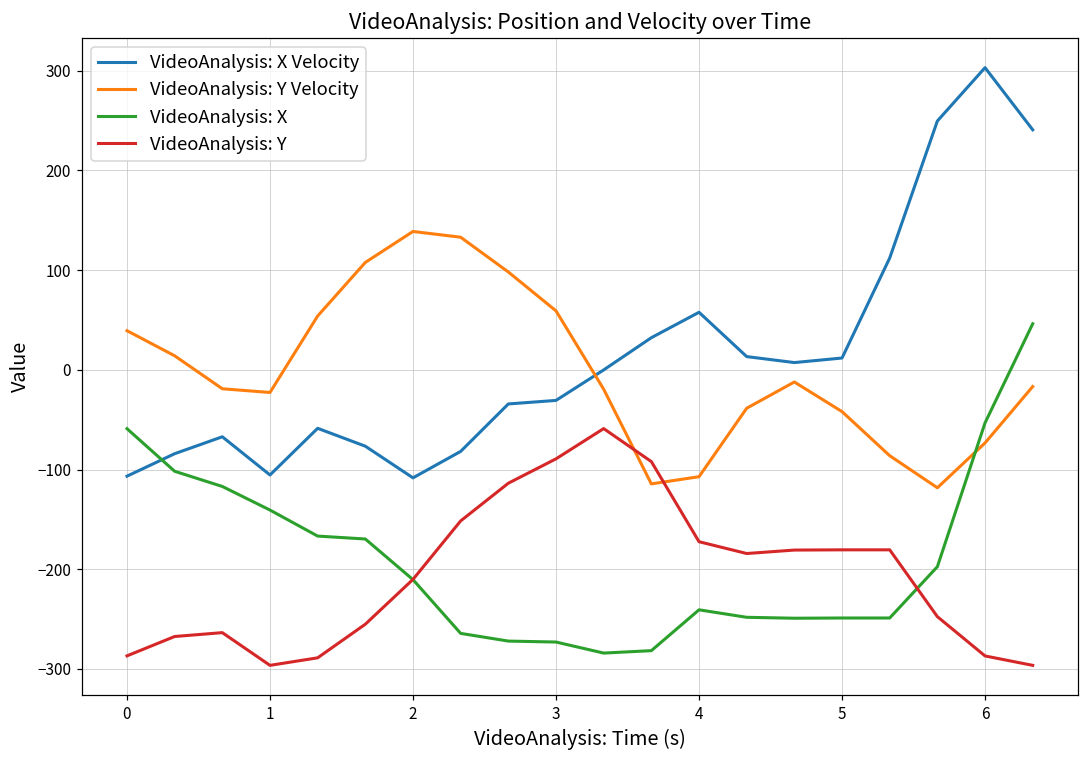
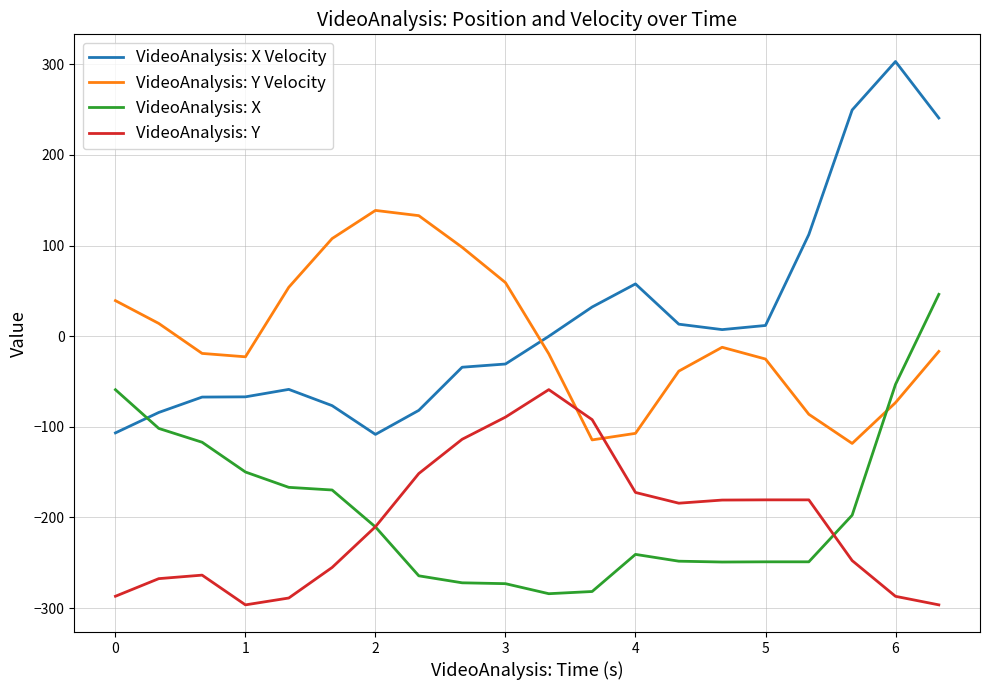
  {
    "VideoAnalysis: X Velocity": {
      "0": -110,
-     "1": -110,
+     "1": -70,
      "2": -110,
      "3": -30,
      "4": 60,
      "5": 10,
      "6": 300
    },
    "VideoAnalysis: Y Velocity": {
      "0": 40,
      "1": -20,
      "2": 140,
      "3": 60,
      "4": -110,
-     "5": -40,
+     "5": -30,
      "6": -70
    },
    "VideoAnalysis: X": {
      "0": -60,
-     "1": -140,
+     "1": -150,
      "3": -270,
      "4": -240,
      "5": -250,
      "6": -50
    },
    "VideoAnalysis: Y": {
      "0": -290,
      "1": -300,
      "3": -90,
      "4": -170,
      "5": -180,
      "6": -290
    }
  }
